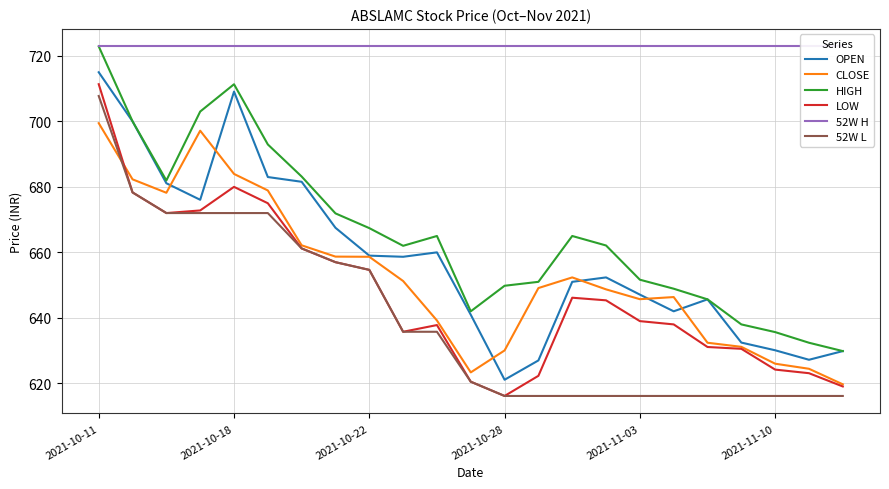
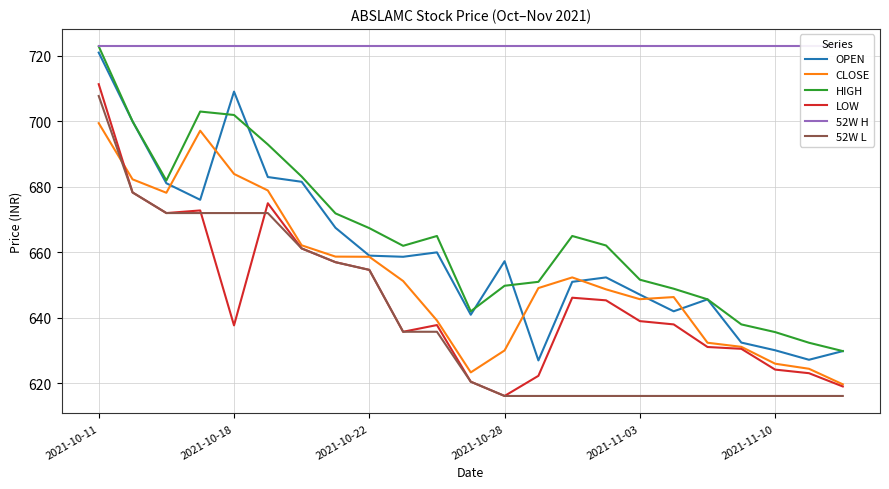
  {
    "OPEN": {
-     "2021-10-11": 715,
+     "2021-10-11": 721,
      "2021-10-18": 709,
-     "2021-10-28": 621,
+     "2021-10-28": 657,
      "2021-11-03": 647,
      "2021-11-10": 630
    },
    "CLOSE": {
      "2021-10-11": 699,
      "2021-10-18": 684,
      "2021-10-28": 630,
      "2021-11-03": 646,
      "2021-11-10": 626
    },
    "HIGH": {
-     "2021-10-18": 711,
+     "2021-10-18": 702,
      "2021-10-22": 667,
      "2021-10-28": 650,
      "2021-11-03": 652,
      "2021-11-10": 636
    },
    "LOW": {
      "2021-10-11": 711,
-     "2021-10-18": 680,
+     "2021-10-18": 638,
      "2021-11-03": 639,
      "2021-11-10": 624
    },
    "52W H": {
      "2021-10-18": 723,
      "2021-10-22": 723,
      "2021-10-28": 723,
      "2021-11-03": 723,
      "2021-11-10": 723
    },
    "52W L": {
      "2021-10-11": 708,
      "2021-10-18": 672,
      "2021-11-03": 616,
      "2021-11-10": 616
    }
  }
